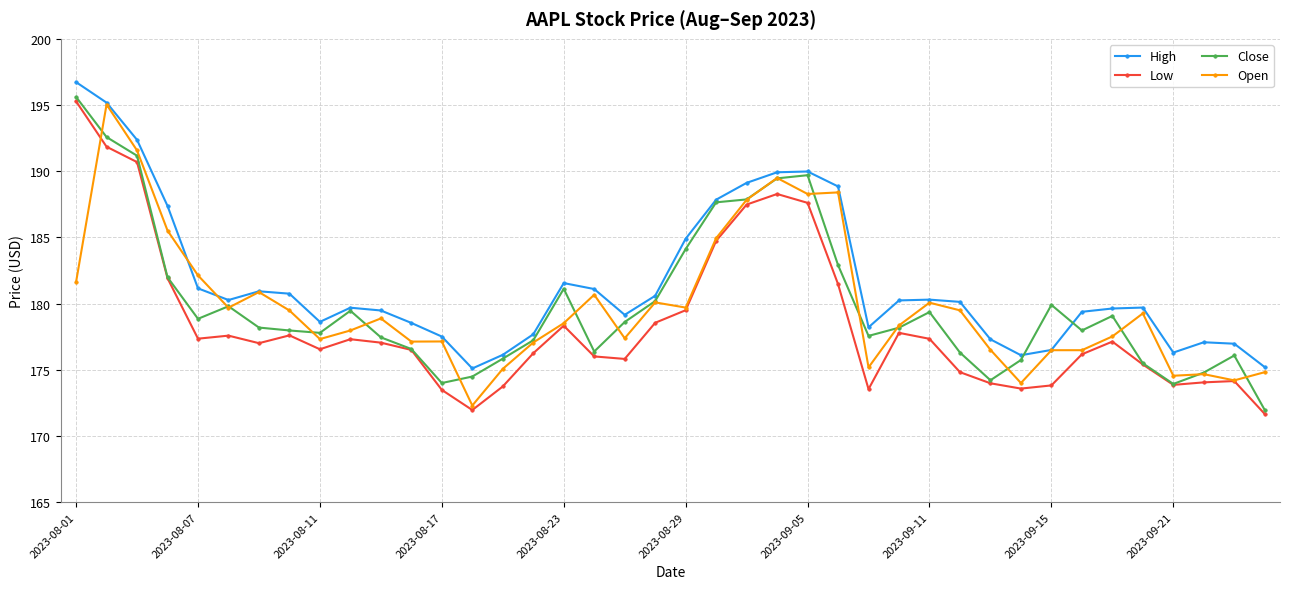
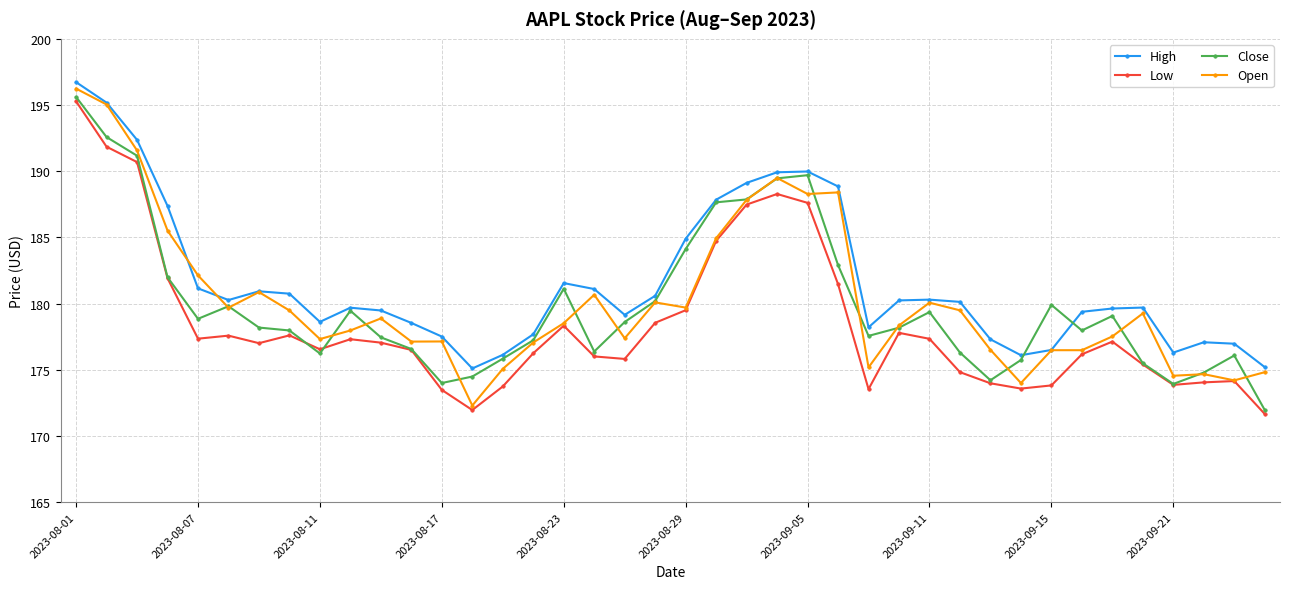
  {
    "High": {
      "2023-08-01": 196.7,
      "2023-08-07": 181.2,
      "2023-08-11": 178.6,
      "2023-08-17": 177.5,
      "2023-08-23": 181.6,
      "2023-08-29": 184.9,
      "2023-09-05": 190.0,
      "2023-09-11": 180.3,
      "2023-09-21": 176.3
    },
    "Low": {
      "2023-08-01": 195.3,
      "2023-08-07": 177.4,
      "2023-08-11": 176.6,
      "2023-08-17": 173.5,
      "2023-08-29": 179.5,
      "2023-09-05": 187.6,
      "2023-09-11": 177.3,
      "2023-09-15": 173.8
    },
    "Close": {
      "2023-08-01": 195.6,
      "2023-08-07": 178.9,
-     "2023-08-11": 177.8,
+     "2023-08-11": 176.2,
      "2023-08-17": 174.0,
      "2023-08-23": 181.1,
      "2023-08-29": 184.1,
      "2023-09-05": 189.7,
      "2023-09-11": 179.4,
      "2023-09-15": 179.9
    },
    "Open": {
-     "2023-08-01": 181.6,
+     "2023-08-01": 196.2,
      "2023-08-07": 182.1,
      "2023-08-11": 177.3,
      "2023-08-17": 177.1,
      "2023-08-29": 179.7,
      "2023-09-05": 188.3,
      "2023-09-11": 180.1,
      "2023-09-21": 174.6
    }
  }
